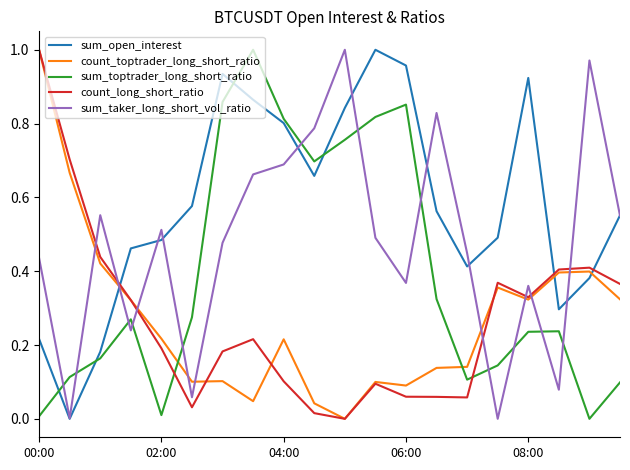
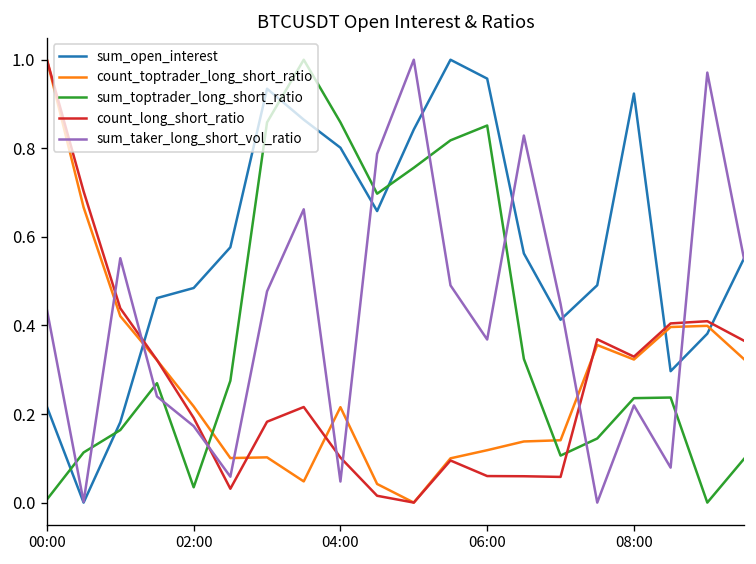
  {
    "sum_open_interest": {
      "00:00": 0.22,
      "02:00": 0.48,
      "04:00": 0.80,
      "06:00": 0.96,
      "08:00": 0.92
    },
    "count_toptrader_long_short_ratio": {
      "02:00": 0.22,
      "04:00": 0.22,
-     "06:00": 0.09
+     "06:00": 0.12
    },
    "sum_toptrader_long_short_ratio": {
      "00:00": 0.01,
-     "02:00": 0.01,
-     "04:00": 0.81,
+     "02:00": 0.03,
+     "04:00": 0.86,
      "06:00": 0.85,
      "08:00": 0.24
    },
    "count_long_short_ratio": {
      "02:00": 0.19,
      "04:00": 0.10,
      "06:00": 0.06
    },
    "sum_taker_long_short_vol_ratio": {
      "00:00": 0.44,
-     "02:00": 0.51,
-     "04:00": 0.69,
+     "02:00": 0.17,
+     "04:00": 0.05,
      "06:00": 0.37,
-     "08:00": 0.36
+     "08:00": 0.22
    }
  }
